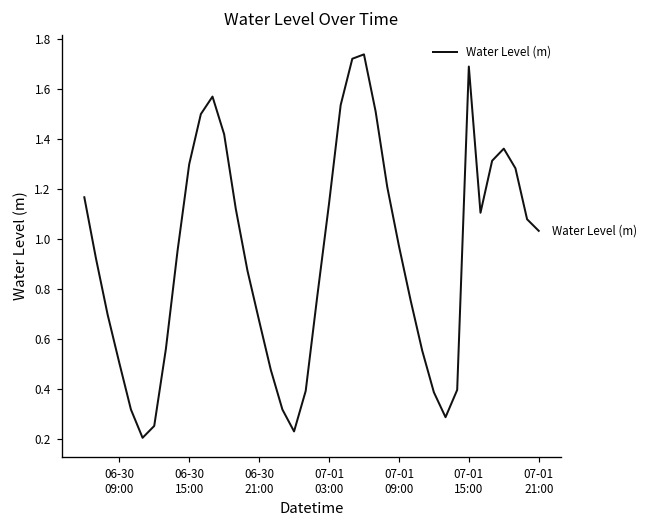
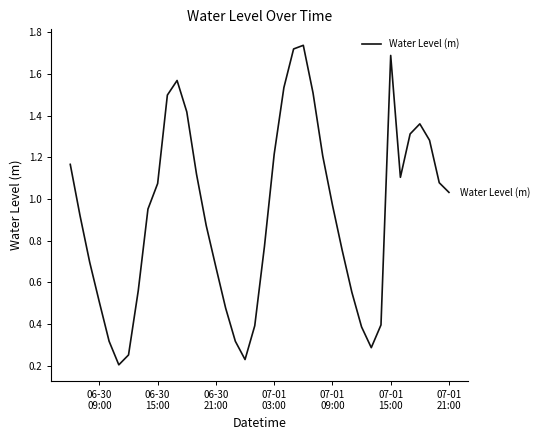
  {
    "06-30 09:00": 0.50,
-   "06-30 15:00": 1.30,
+   "06-30 15:00": 1.07,
    "06-30 21:00": 0.67,
-   "07-01 03:00": 1.14,
+   "07-01 03:00": 1.22,
    "07-01 09:00": 0.97,
    "07-01 15:00": 1.69,
    "07-01 21:00": 1.03
  }
